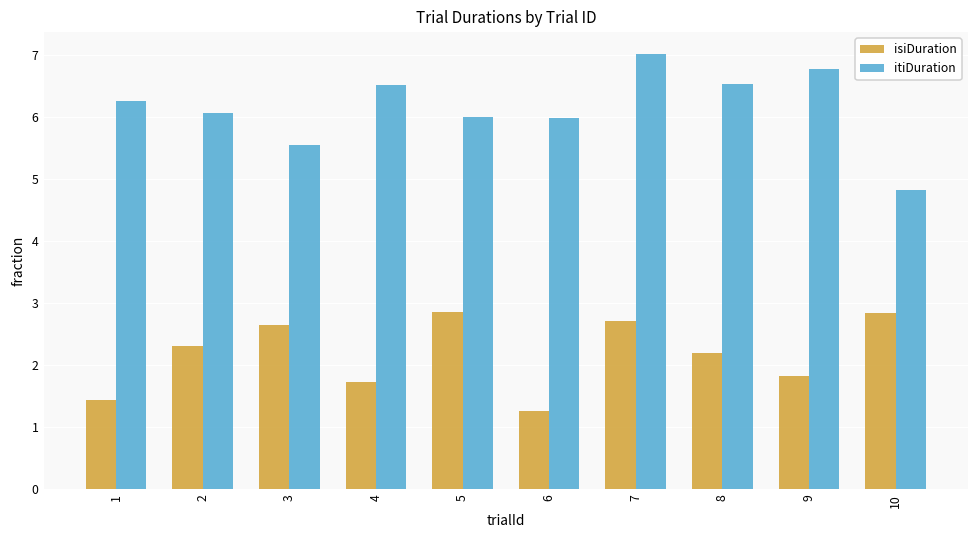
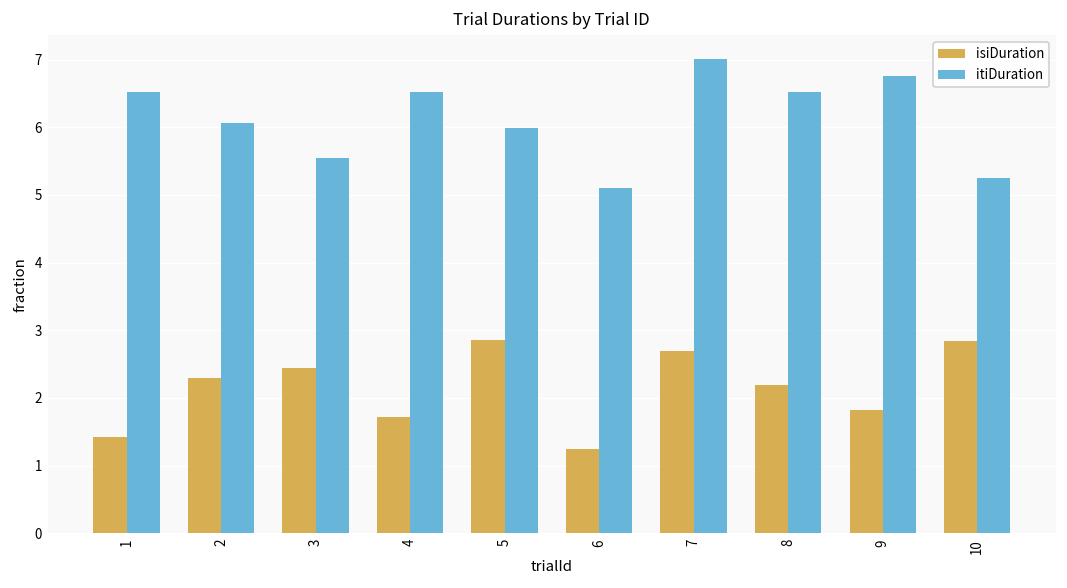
  {
    "isiDuration": {
      "1": 1.4,
      "2": 2.3,
-     "3": 2.6,
+     "3": 2.4,
      "4": 1.7,
      "5": 2.9,
      "6": 1.2,
      "7": 2.7,
      "8": 2.2,
      "9": 1.8,
      "10": 2.8
    },
    "itiDuration": {
-     "1": 6.3,
+     "1": 6.5,
      "2": 6.1,
      "3": 5.5,
      "4": 6.5,
      "5": 6.0,
-     "6": 6.0,
+     "6": 5.1,
      "7": 7.0,
      "8": 6.5,
      "9": 6.8,
-     "10": 4.8
+     "10": 5.3
    }
  }
